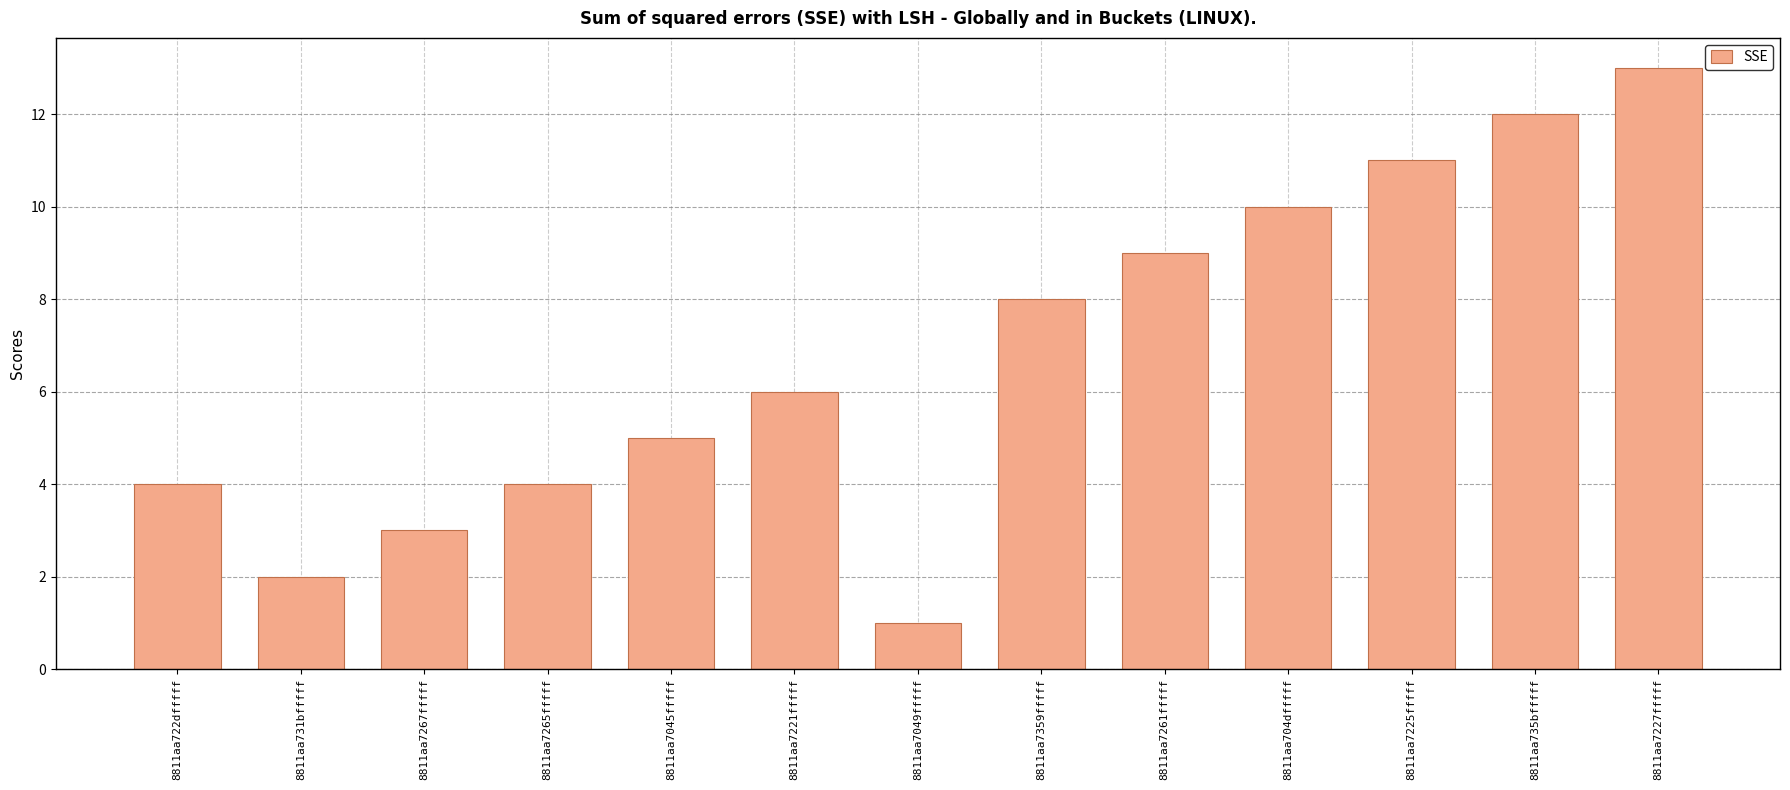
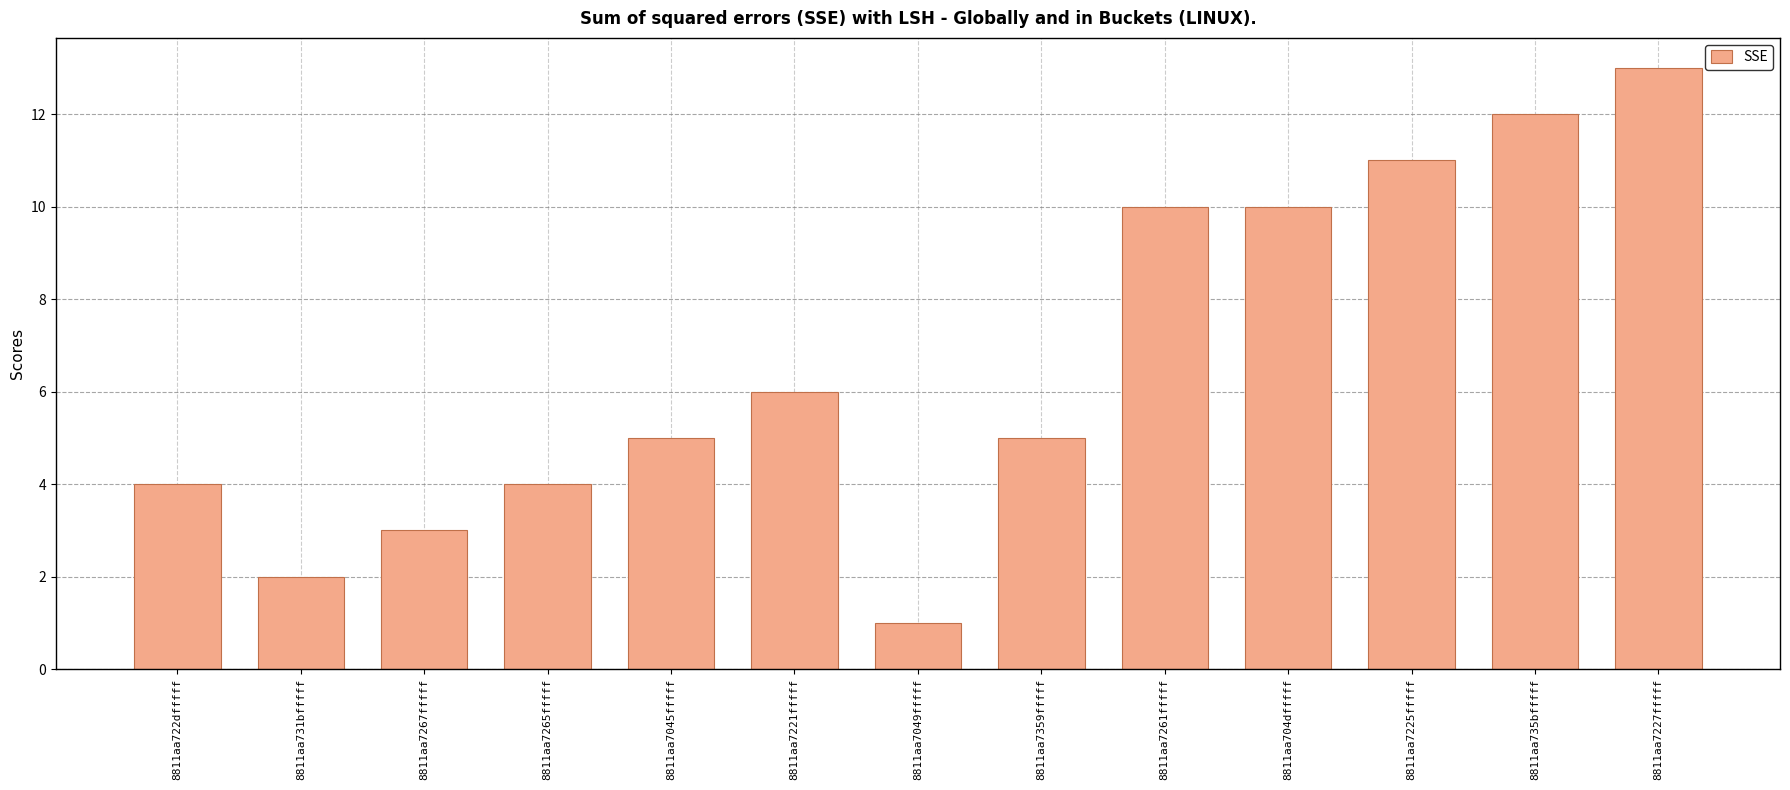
  {
    "8811aa722dfffff": 4,
    "8811aa731bfffff": 2,
    "8811aa7267fffff": 3,
    "8811aa7265fffff": 4,
    "8811aa7045fffff": 5,
    "8811aa7221fffff": 6,
    "8811aa7049fffff": 1,
-   "8811aa7359fffff": 8,
-   "8811aa7261fffff": 9,
+   "8811aa7359fffff": 5,
+   "8811aa7261fffff": 10,
    "8811aa704dfffff": 10,
    "8811aa7225fffff": 11,
    "8811aa735bfffff": 12,
    "8811aa7227fffff": 13
  }
